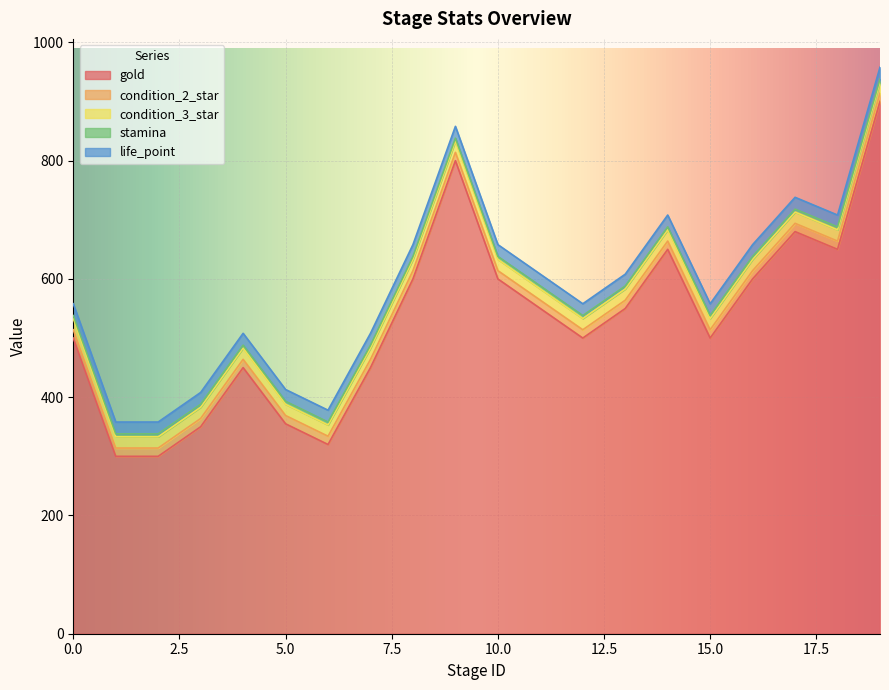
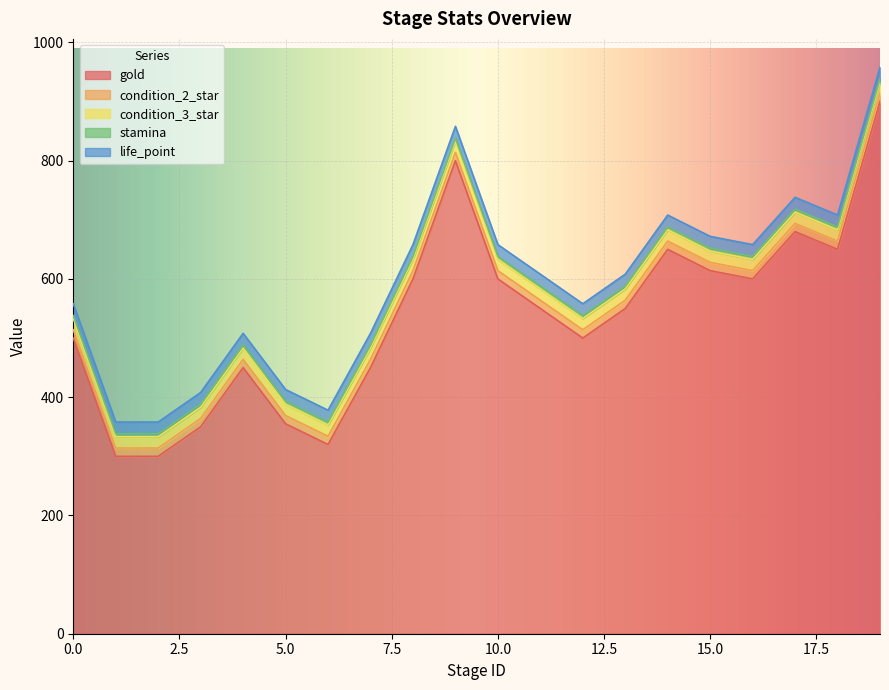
  {
    "gold": {
      "0.0": 500,
      "5.0": 360,
      "10.0": 600,
-     "15.0": 500
+     "15.0": 610
    },
    "condition_2_star": {
      "0.0": 10,
      "5.0": 10,
      "10.0": 10,
      "15.0": 10
    },
    "condition_3_star": {
      "0.0": 20,
      "5.0": 20,
      "10.0": 20,
      "15.0": 20
    },
    "stamina": {
      "0.0": 10,
      "5.0": 10,
      "10.0": 10,
      "15.0": 10
    },
    "life_point": {
      "0.0": 20,
      "5.0": 20,
      "10.0": 20,
      "15.0": 20
    }
  }
